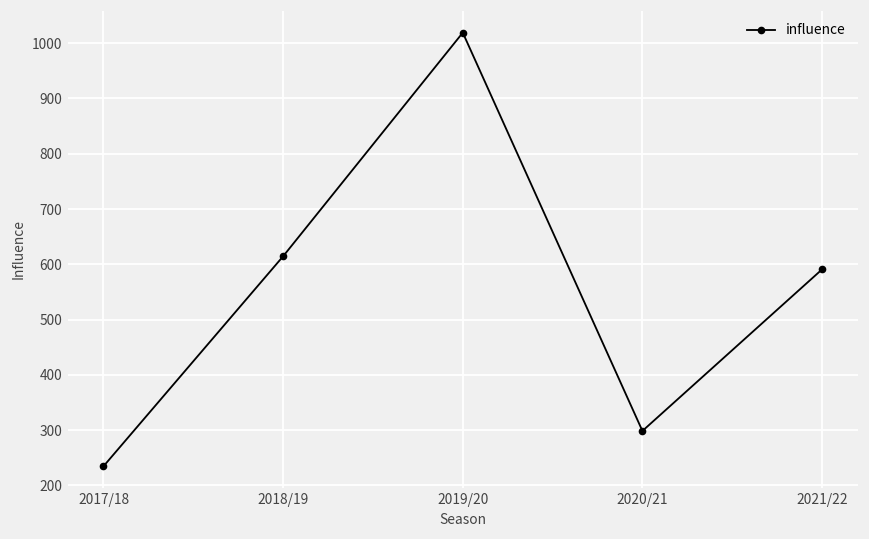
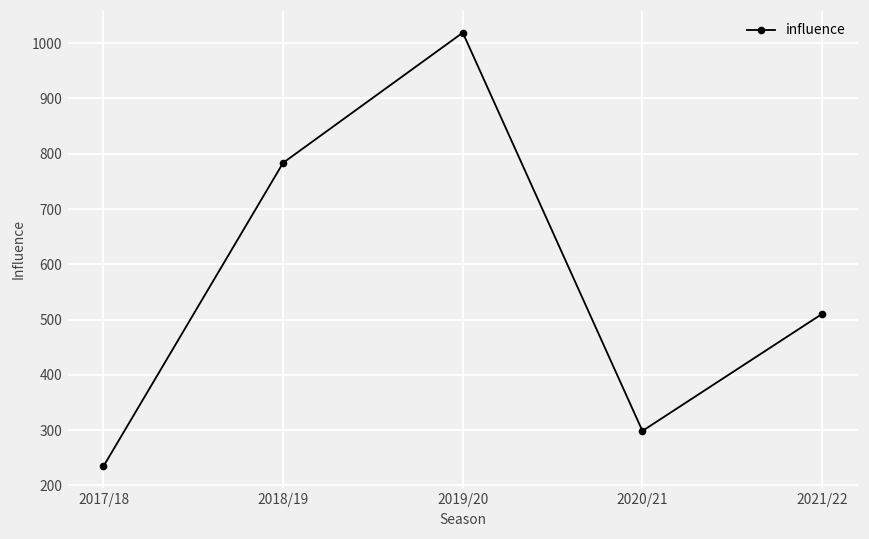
  {
    "2017/18": 230,
-   "2018/19": 610,
+   "2018/19": 780,
    "2019/20": 1020,
    "2020/21": 300,
-   "2021/22": 590
+   "2021/22": 510
  }
